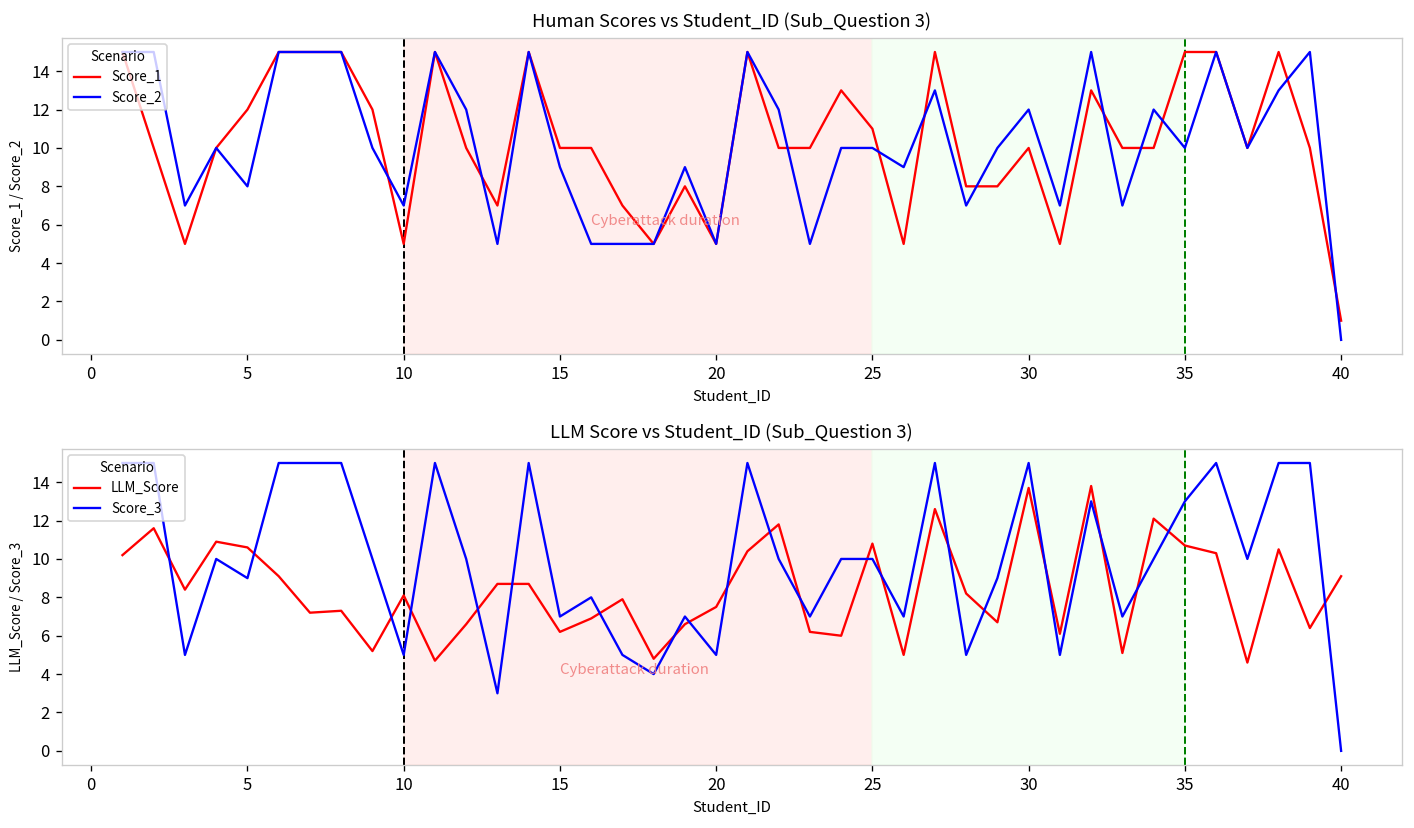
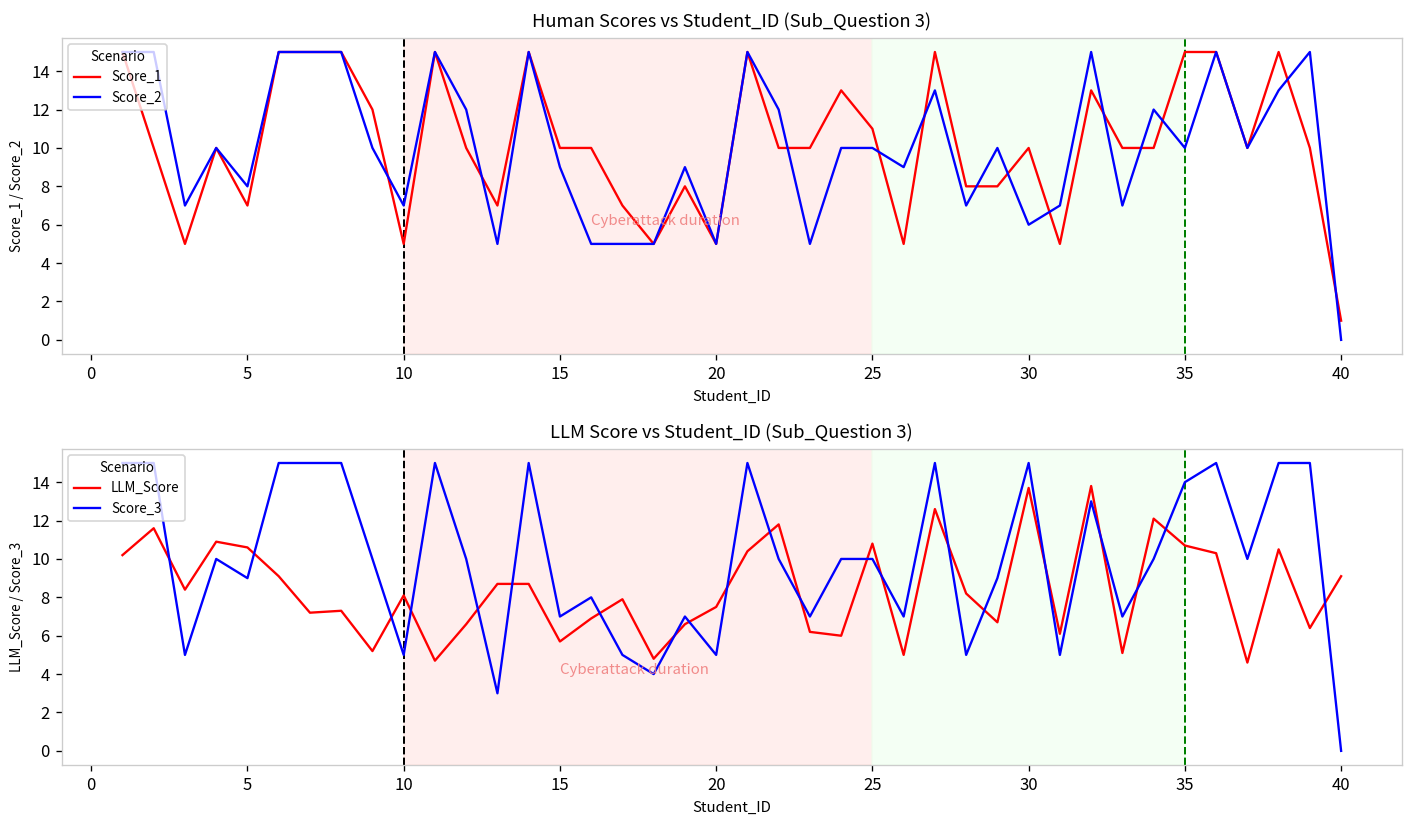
  {
    "Human Scores vs Student_ID (Sub_Question 3)": {
      "Score_1": {
-       "5": 12,
+       "5": 7,
        "10": 5,
        "15": 10,
        "25": 11,
        "30": 10,
        "35": 15,
        "40": 1
      },
      "Score_2": {
        "5": 8,
        "10": 7,
        "15": 9,
        "25": 10,
-       "30": 12,
+       "30": 6,
        "35": 10,
        "40": 0
      }
    },
    "LLM Score vs Student_ID (Sub_Question 3)": {
      "LLM_Score": {
        "5": 10.6,
        "10": 8.1,
-       "15": 6.2,
+       "15": 5.7,
        "20": 7.5,
        "25": 10.8,
        "30": 13.7,
        "35": 10.7,
        "40": 9.1
      },
      "Score_3": {
        "5": 9,
        "10": 5,
        "15": 7,
        "20": 5,
        "25": 10,
        "30": 15,
-       "35": 13,
+       "35": 14,
        "40": 0
      }
    }
  }
